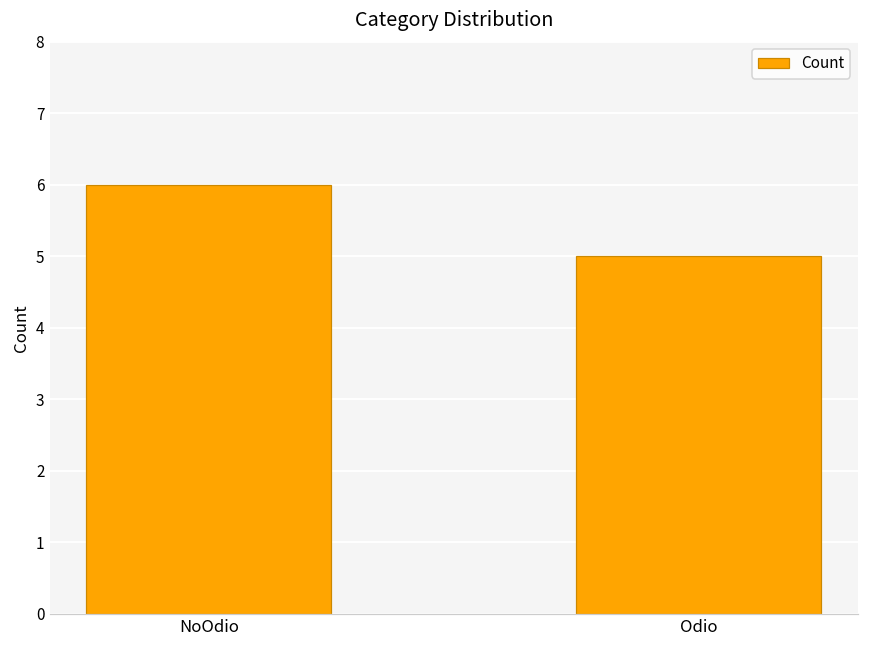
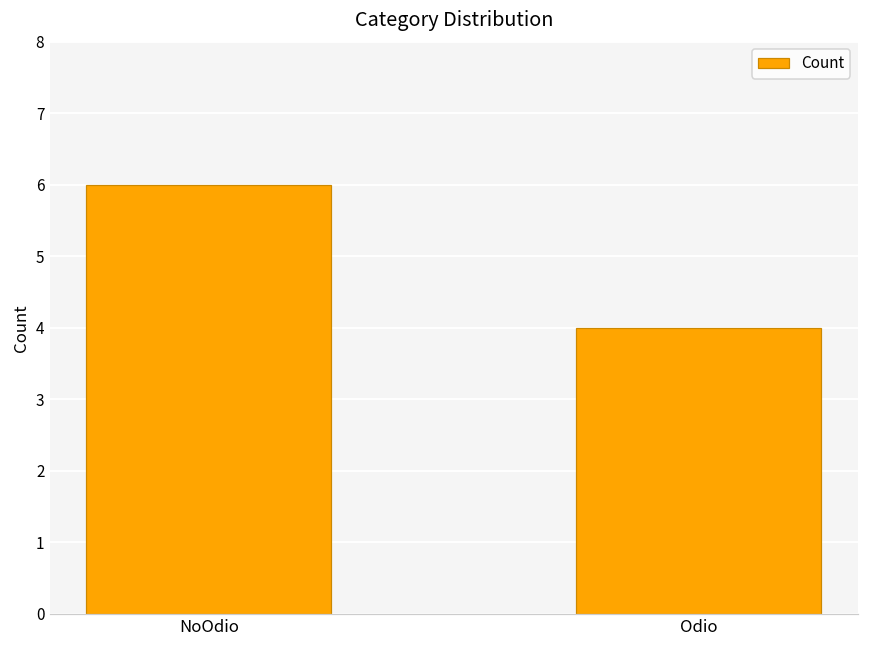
  {
    "NoOdio": 6,
-   "Odio": 5
+   "Odio": 4
  }
